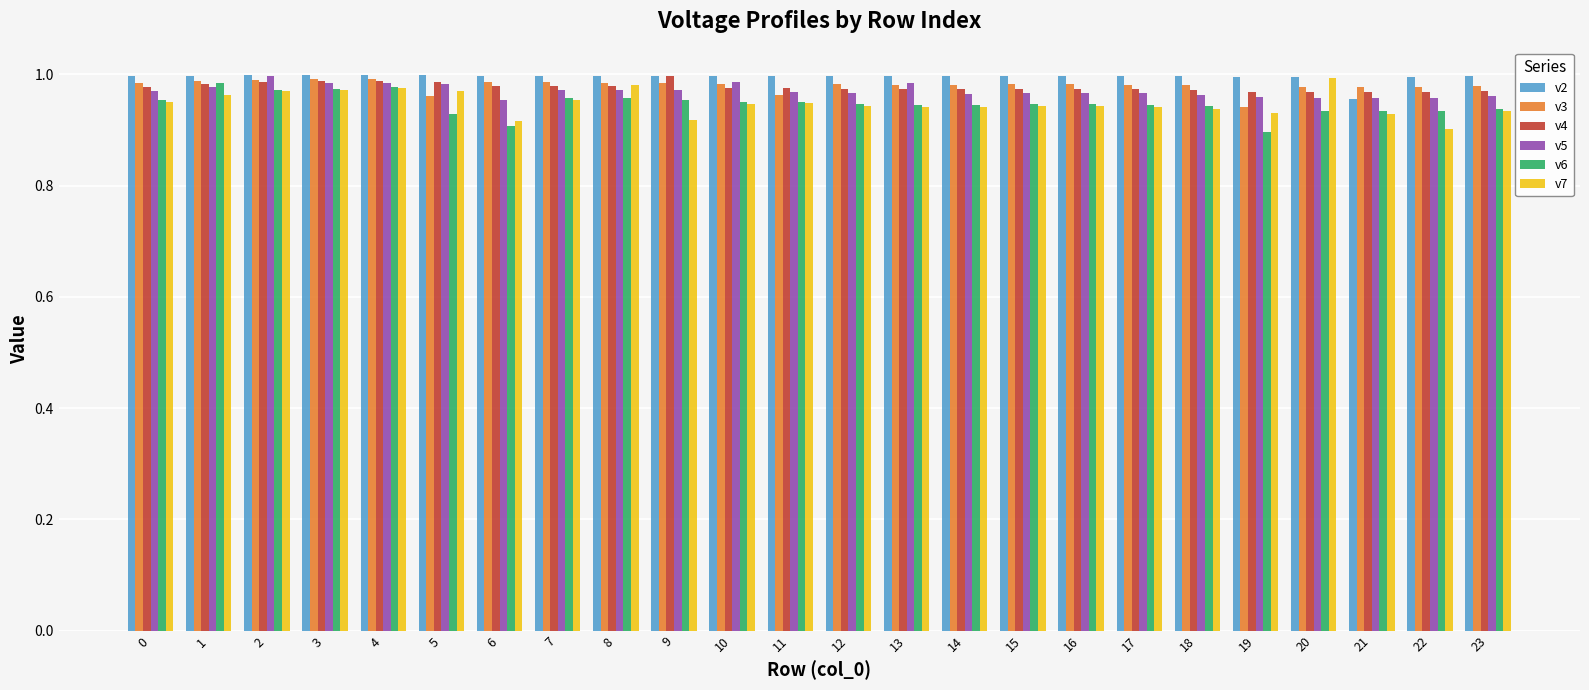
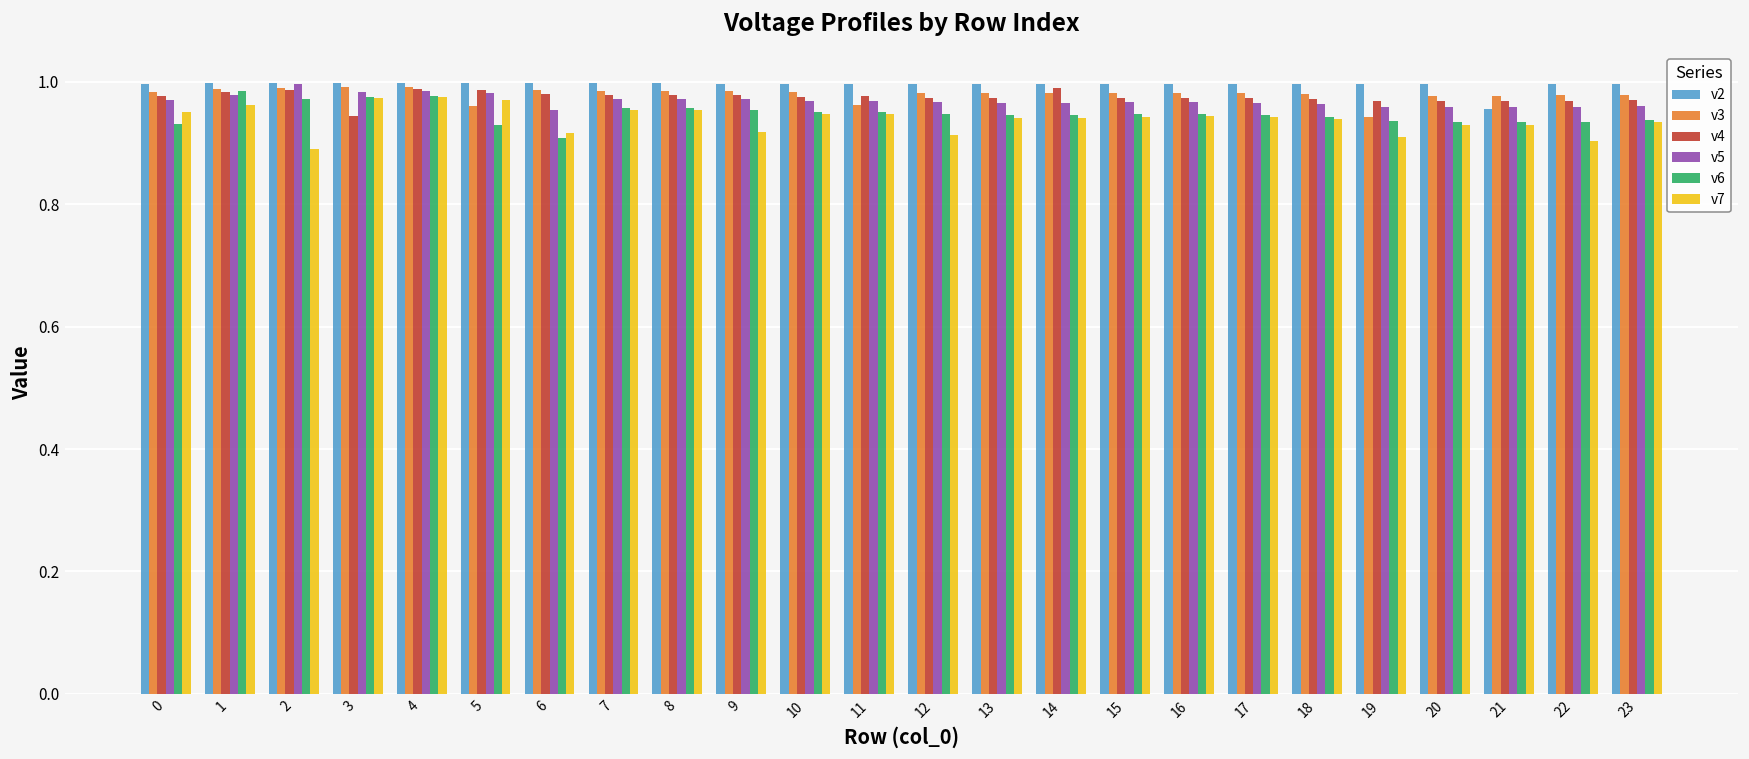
  {
    "v2": {
      "0": 1.00,
      "1": 1.00,
      "2": 1.00,
      "3": 1.00,
      "4": 1.00,
      "5": 1.00,
      "6": 1.00,
      "7": 1.00,
      "8": 1.00,
      "9": 1.00,
      "10": 1.00,
      "11": 1.00,
      "12": 1.00,
      "13": 1.00,
      "14": 1.00,
      "15": 1.00,
      "16": 1.00,
      "17": 1.00,
      "18": 1.00,
      "19": 1.00,
      "20": 1.00,
      "21": 0.96,
      "22": 1.00,
      "23": 1.00
    },
    "v3": {
      "0": 0.98,
      "1": 0.99,
      "2": 0.99,
      "3": 0.99,
      "4": 0.99,
      "5": 0.96,
      "6": 0.99,
      "7": 0.99,
      "8": 0.99,
      "9": 0.98,
      "10": 0.98,
      "11": 0.96,
      "12": 0.98,
      "13": 0.98,
      "14": 0.98,
      "15": 0.98,
      "16": 0.98,
      "17": 0.98,
      "18": 0.98,
      "19": 0.94,
      "20": 0.98,
      "21": 0.98,
      "22": 0.98,
      "23": 0.98
    },
    "v4": {
      "0": 0.98,
      "1": 0.98,
      "2": 0.99,
-     "3": 0.99,
+     "3": 0.94,
      "4": 0.99,
      "5": 0.99,
      "6": 0.98,
      "7": 0.98,
      "8": 0.98,
-     "9": 1.00,
+     "9": 0.98,
      "10": 0.98,
      "11": 0.98,
      "12": 0.97,
      "13": 0.97,
-     "14": 0.97,
+     "14": 0.99,
      "15": 0.97,
      "16": 0.97,
      "17": 0.97,
      "18": 0.97,
      "19": 0.97,
      "20": 0.97,
      "21": 0.97,
      "22": 0.97,
      "23": 0.97
    },
    "v5": {
      "0": 0.97,
      "1": 0.98,
      "2": 1.00,
      "3": 0.98,
      "4": 0.99,
      "5": 0.98,
      "6": 0.95,
      "7": 0.97,
      "8": 0.97,
      "9": 0.97,
-     "10": 0.99,
+     "10": 0.97,
      "11": 0.97,
      "12": 0.97,
-     "13": 0.98,
+     "13": 0.97,
      "14": 0.97,
      "15": 0.97,
      "16": 0.97,
      "17": 0.97,
      "18": 0.96,
      "19": 0.96,
      "20": 0.96,
      "21": 0.96,
      "22": 0.96,
      "23": 0.96
    },
    "v6": {
-     "0": 0.95,
+     "0": 0.93,
      "1": 0.99,
      "2": 0.97,
      "3": 0.97,
      "4": 0.98,
      "5": 0.93,
      "6": 0.91,
      "7": 0.96,
      "8": 0.96,
      "9": 0.95,
      "10": 0.95,
      "11": 0.95,
      "12": 0.95,
      "13": 0.95,
      "14": 0.95,
      "15": 0.95,
      "16": 0.95,
      "17": 0.95,
      "18": 0.94,
-     "19": 0.90,
+     "19": 0.94,
      "20": 0.93,
      "21": 0.93,
      "22": 0.93,
      "23": 0.94
    },
    "v7": {
      "0": 0.95,
      "1": 0.96,
-     "2": 0.97,
+     "2": 0.89,
      "3": 0.97,
      "4": 0.98,
      "5": 0.97,
      "6": 0.92,
      "7": 0.95,
-     "8": 0.98,
+     "8": 0.95,
      "9": 0.92,
      "10": 0.95,
      "11": 0.95,
-     "12": 0.94,
+     "12": 0.91,
      "13": 0.94,
      "14": 0.94,
      "15": 0.94,
      "16": 0.94,
      "17": 0.94,
      "18": 0.94,
-     "19": 0.93,
-     "20": 0.99,
+     "19": 0.91,
+     "20": 0.93,
      "21": 0.93,
      "22": 0.90,
      "23": 0.93
    }
  }
